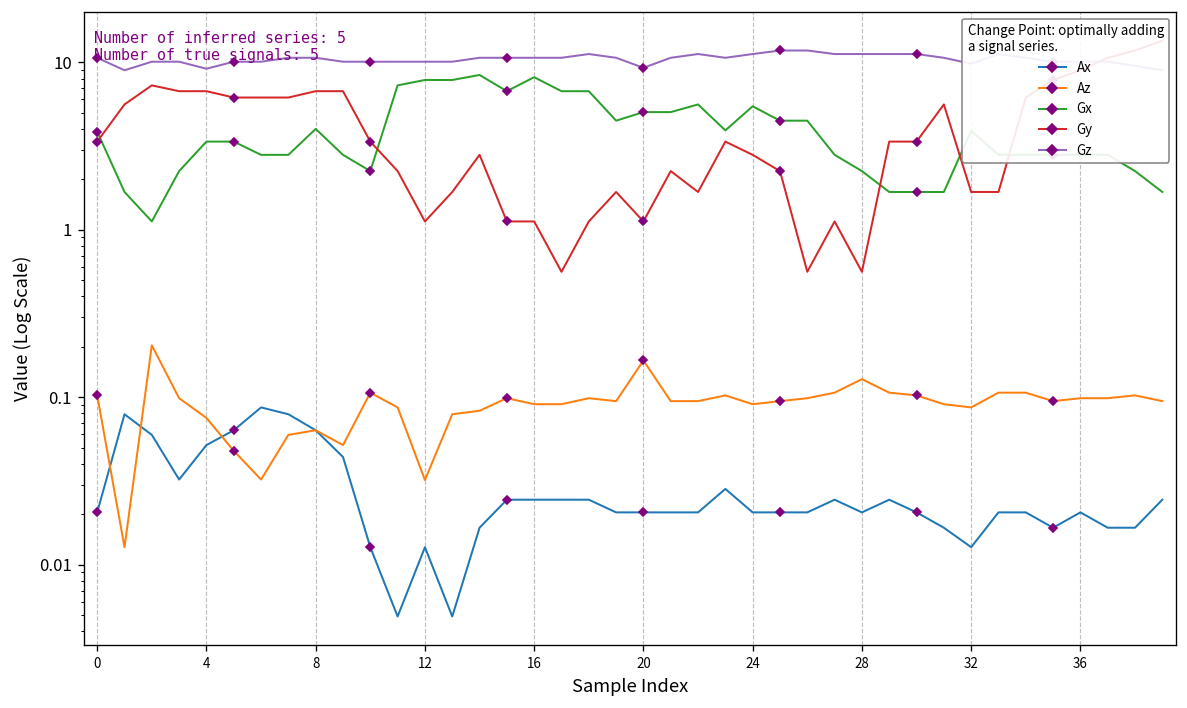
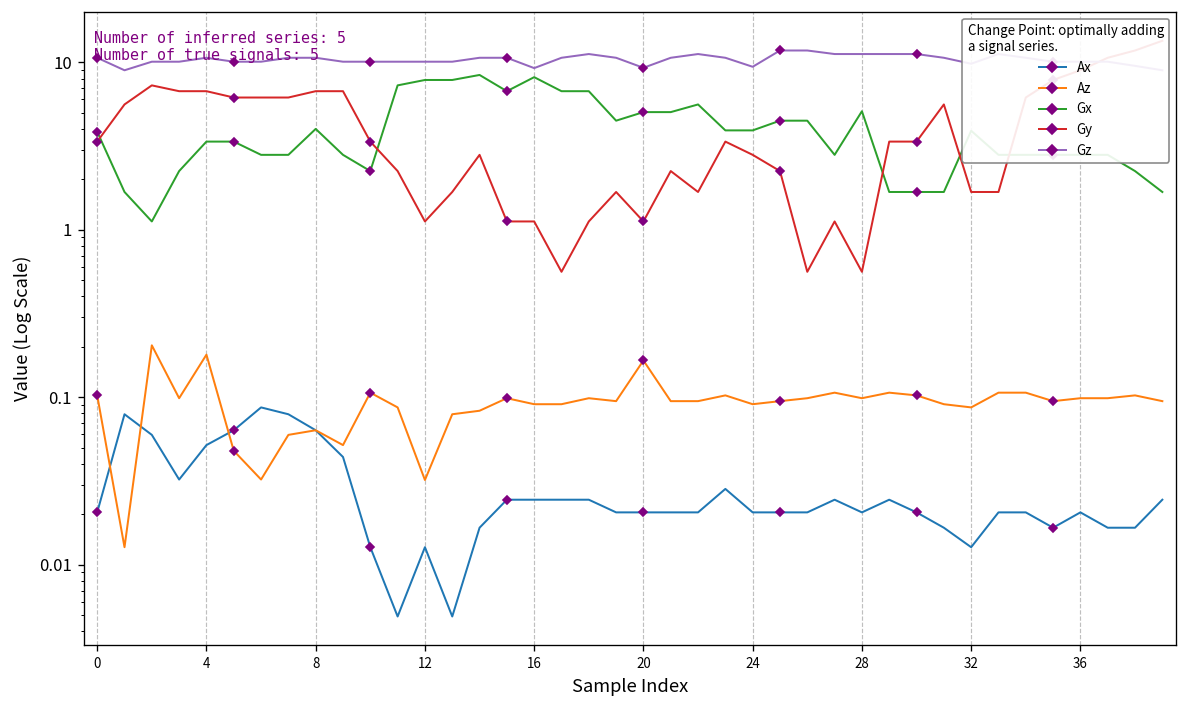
  {
    "Ax": {
      "0": 0.02,
      "4": 0.05,
      "12": 0.013,
      "16": 0.024,
      "20": 0.02,
      "24": 0.02,
      "28": 0.02,
      "32": 0.013,
      "36": 0.02
    },
    "Az": {
      "0": 0.10,
-     "4": 0.08,
+     "4": 0.18,
      "12": 0.032,
      "16": 0.09,
      "20": 0.17,
      "24": 0.09,
-     "28": 0.13,
+     "28": 0.10,
      "32": 0.09,
      "36": 0.10
    },
    "Gx": {
      "0": 3.9,
      "4": 3.4,
      "8": 4.0,
      "12": 8,
      "16": 8,
      "20": 5.0,
-     "24": 5.5,
-     "28": 2.2,
+     "24": 3.9,
+     "28": 5.1,
      "36": 2.8
    },
    "Gy": {
      "0": 3.4,
      "4": 7,
      "8": 7,
      "12": 1.1,
      "16": 1.1,
      "20": 1.1,
      "24": 2.8,
      "28": 0.56,
      "32": 1.7
    },
    "Gz": {
-     "4": 9,
+     "4": 11,
      "12": 10,
-     "16": 11,
+     "16": 9,
      "20": 9,
-     "24": 11,
+     "24": 9,
      "28": 11
    }
  }
